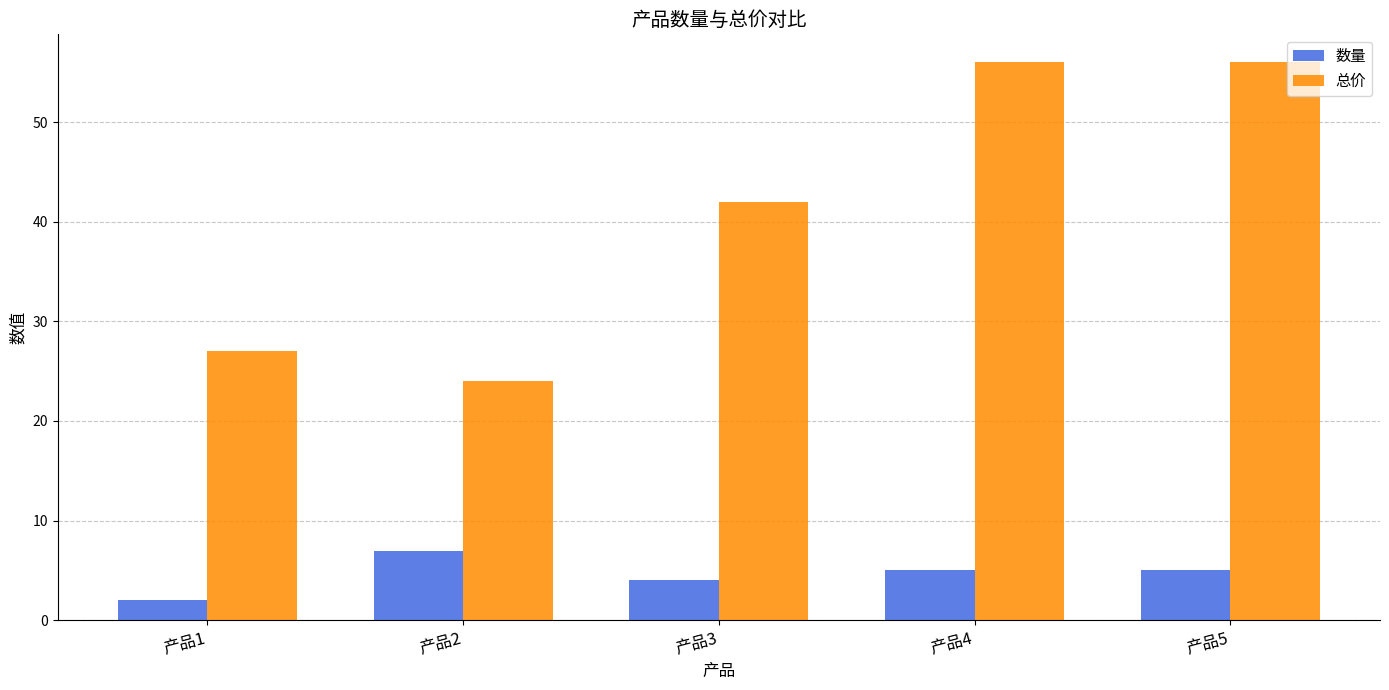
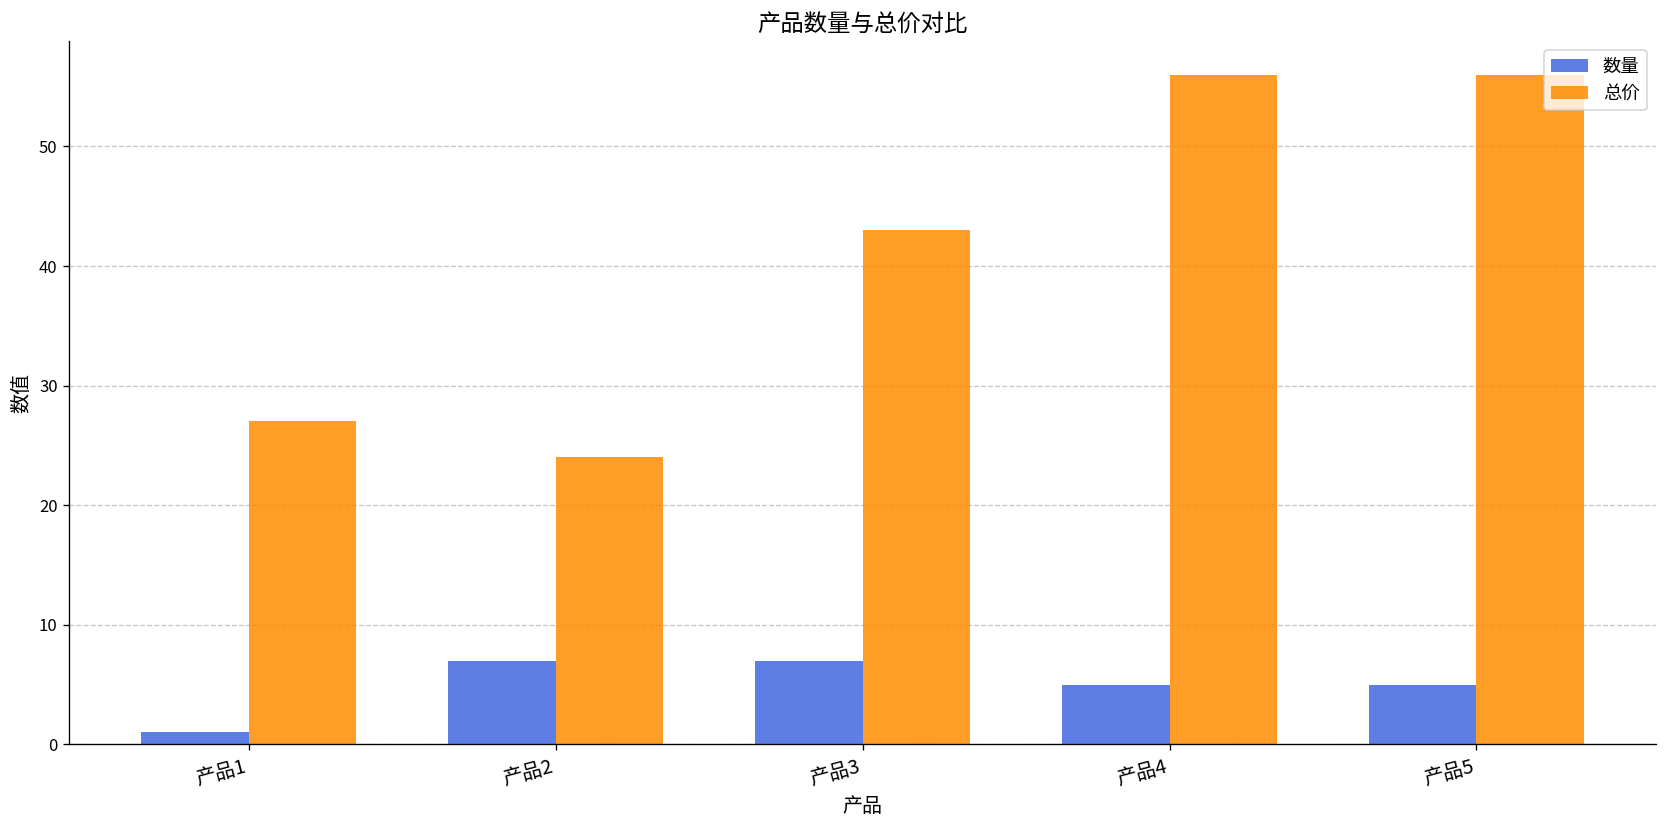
  {
    "数量": {
-     "产品1": 2,
+     "产品1": 1,
      "产品2": 7,
-     "产品3": 4,
+     "产品3": 7,
      "产品4": 5,
      "产品5": 5
    },
    "总价": {
      "产品1": 27,
      "产品2": 24,
-     "产品3": 42,
+     "产品3": 43,
      "产品4": 56,
      "产品5": 56
    }
  }
